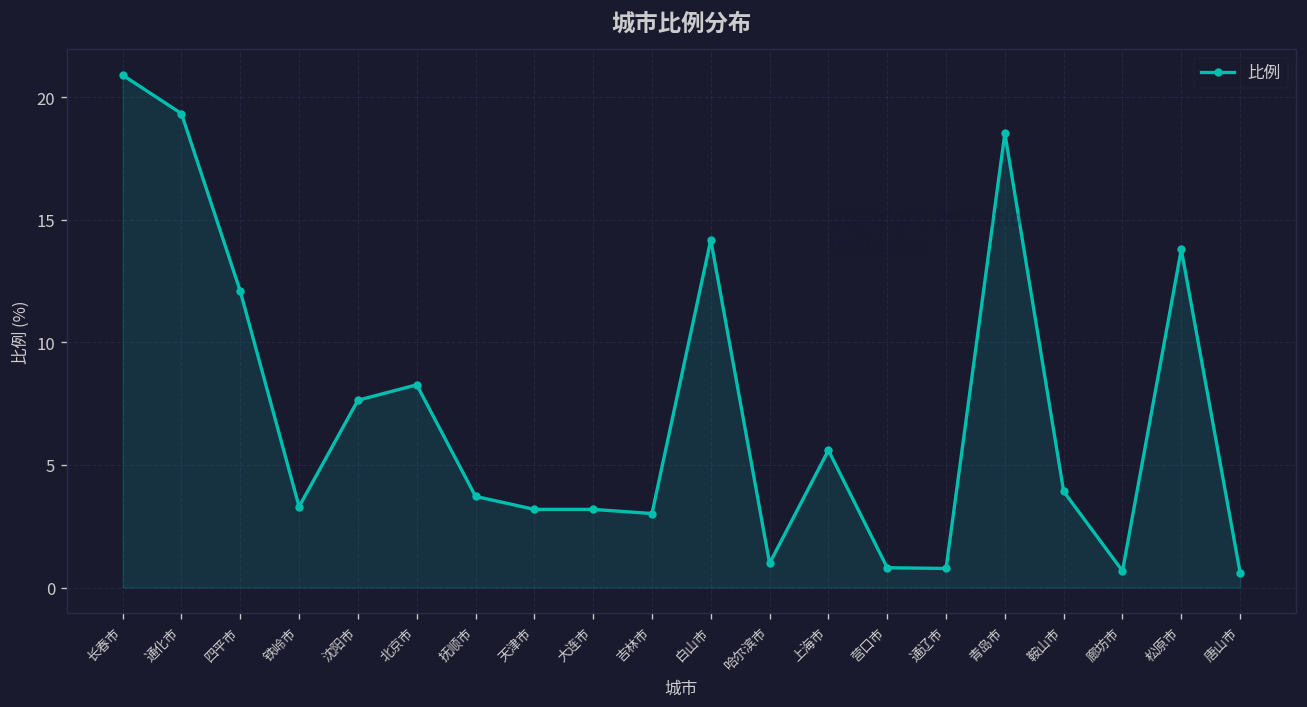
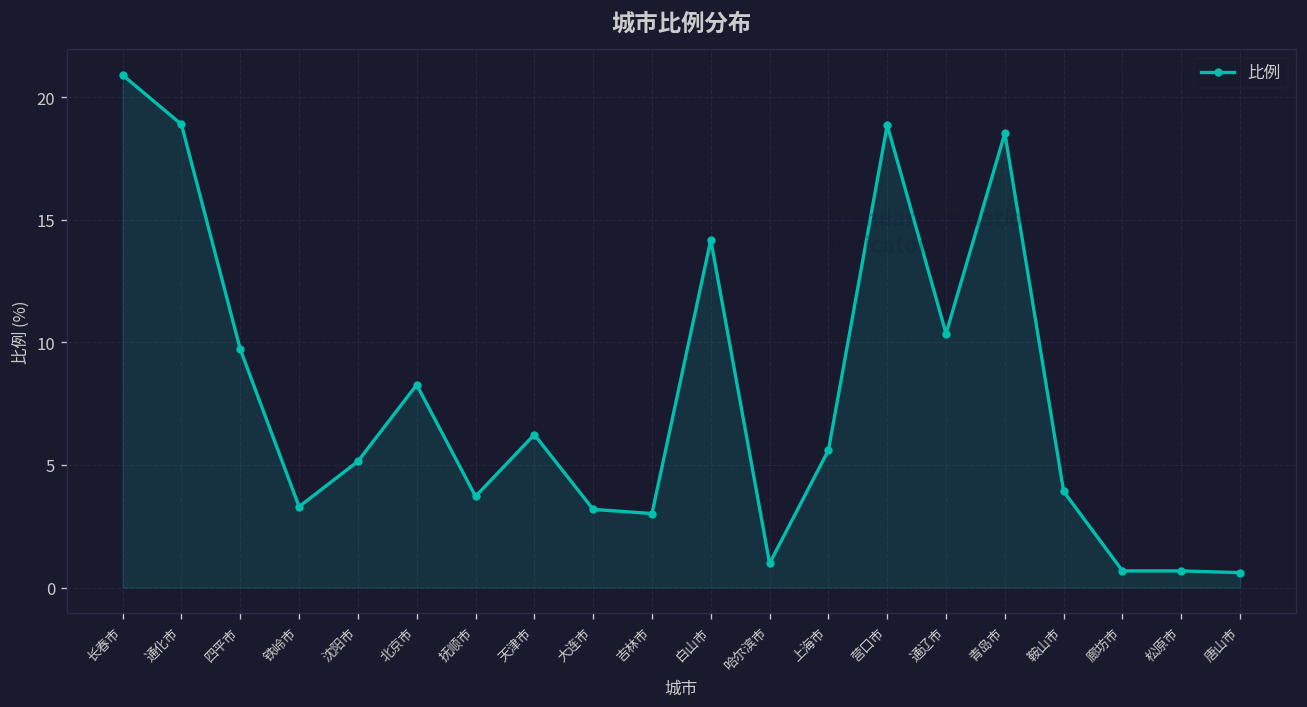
  {
    "长春市": 20.9,
-   "通化市": 19.3,
-   "四平市": 12.1,
+   "通化市": 18.9,
+   "四平市": 9.7,
    "铁岭市": 3.3,
-   "沈阳市": 7.6,
+   "沈阳市": 5.2,
    "北京市": 8.3,
    "抚顺市": 3.7,
-   "天津市": 3.2,
+   "天津市": 6.2,
    "大连市": 3.2,
    "吉林市": 3.0,
    "白山市": 14.2,
    "哈尔滨市": 1.0,
    "上海市": 5.6,
-   "营口市": 0.8,
-   "通辽市": 0.8,
+   "营口市": 18.9,
+   "通辽市": 10.4,
    "青岛市": 18.5,
    "鞍山市": 3.9,
    "廊坊市": 0.7,
-   "松原市": 13.8,
+   "松原市": 0.7,
    "唐山市": 0.6
  }
